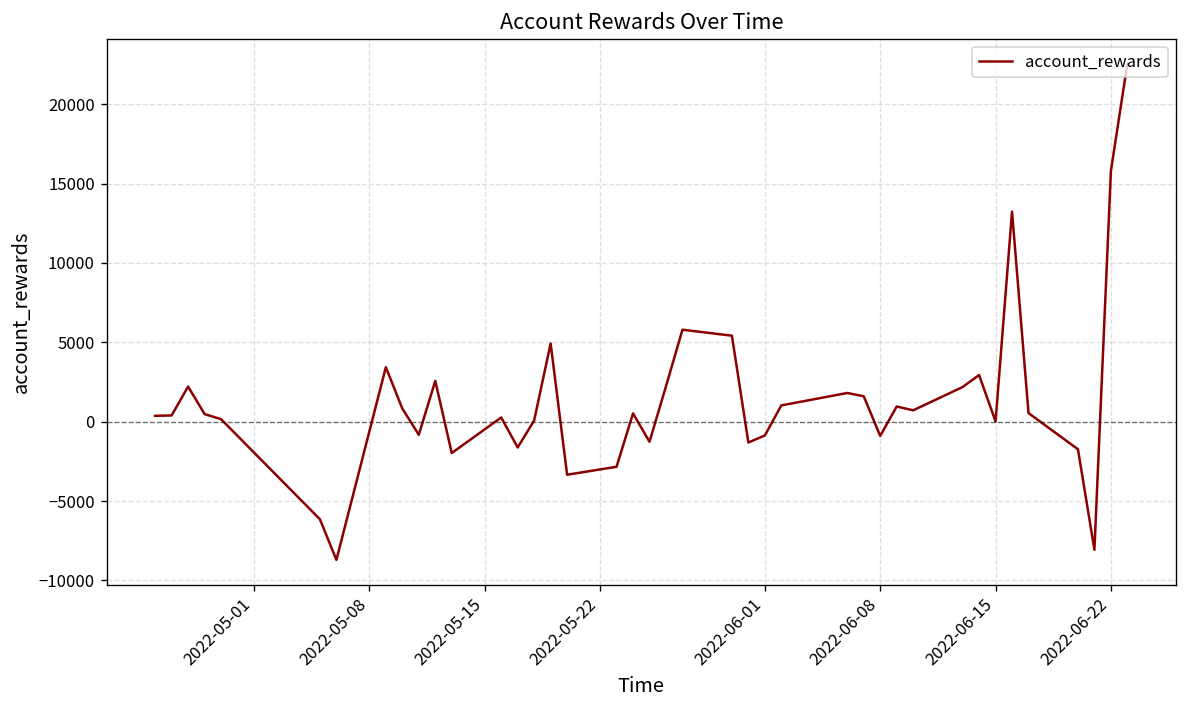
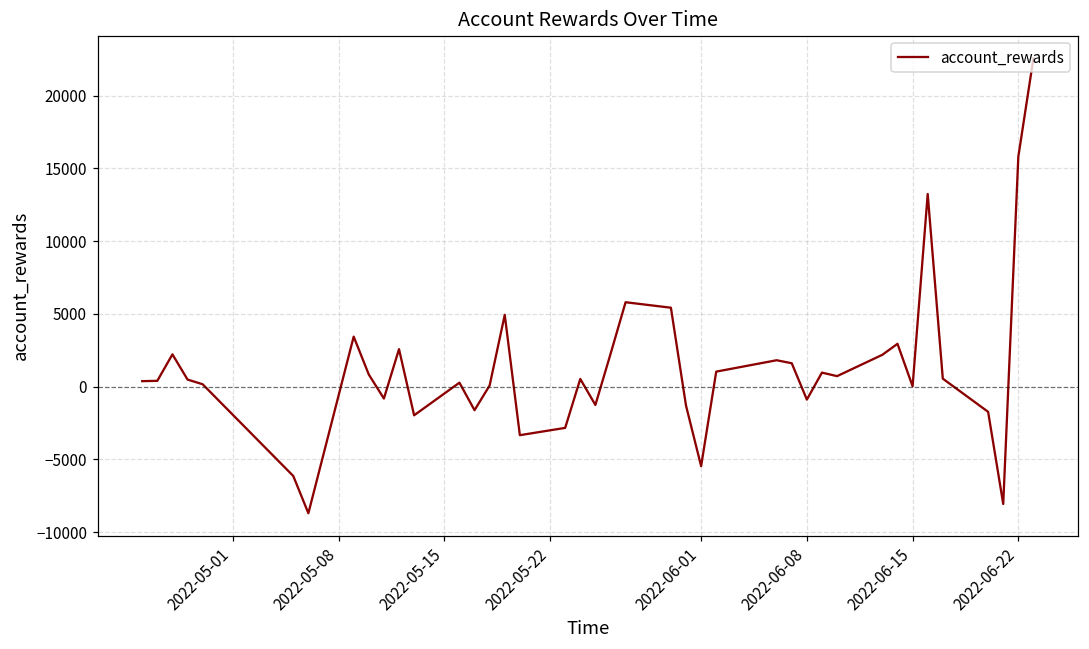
  {
-   "2022-06-01": -900,
+   "2022-06-01": -5500,
    "2022-06-08": -900,
    "2022-06-15": 0,
    "2022-06-22": 15800
  }
